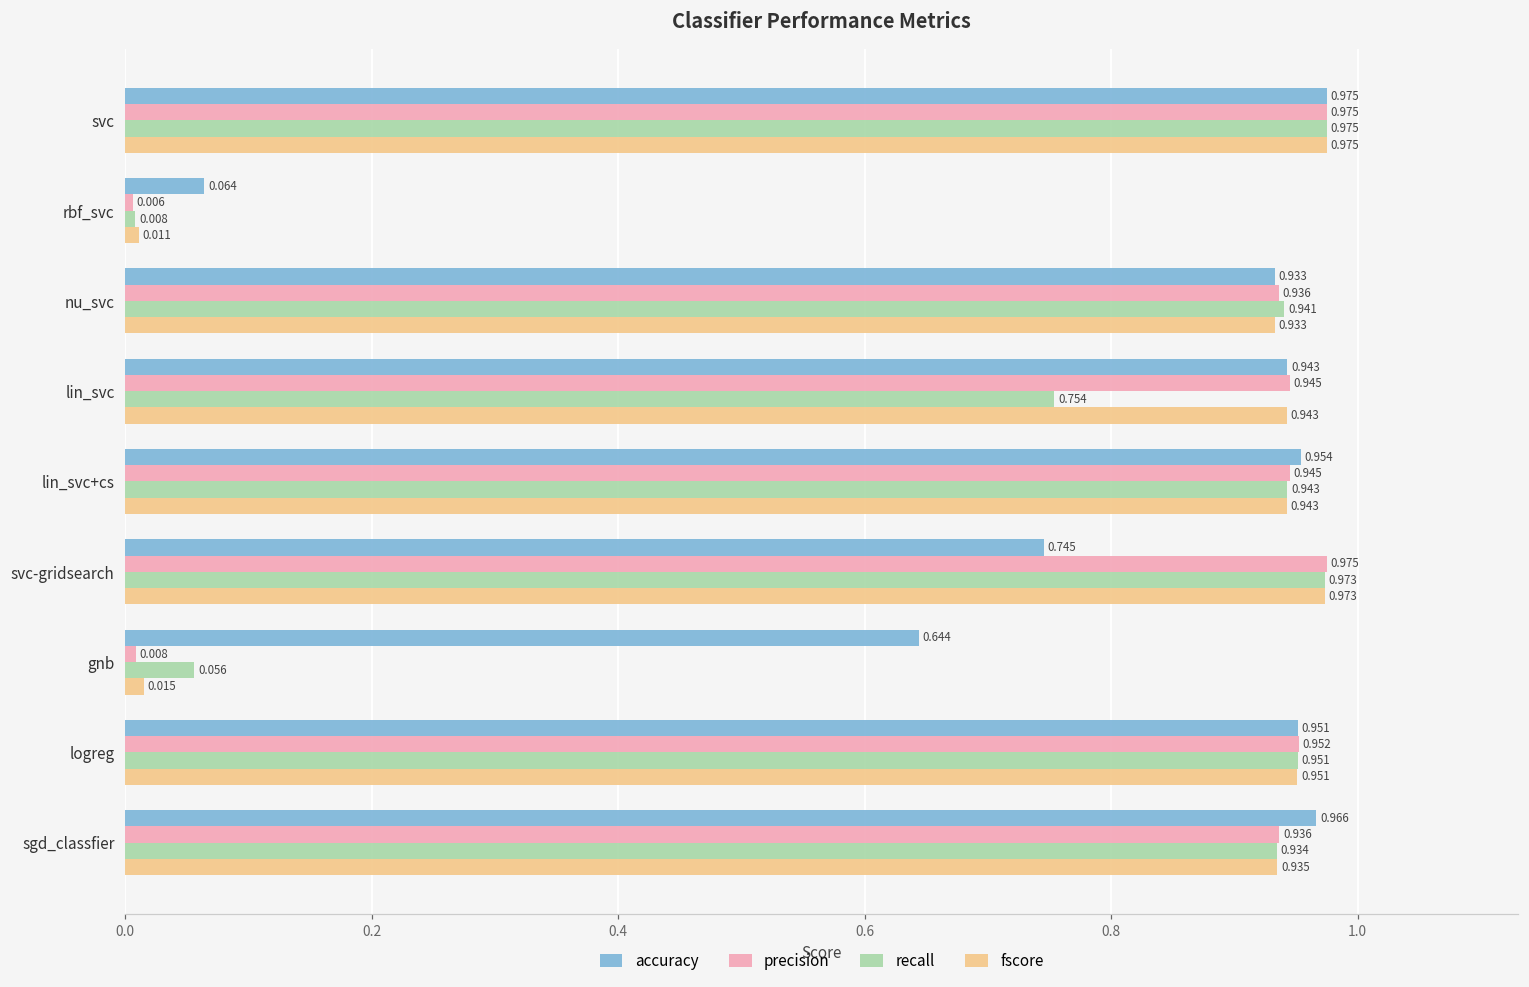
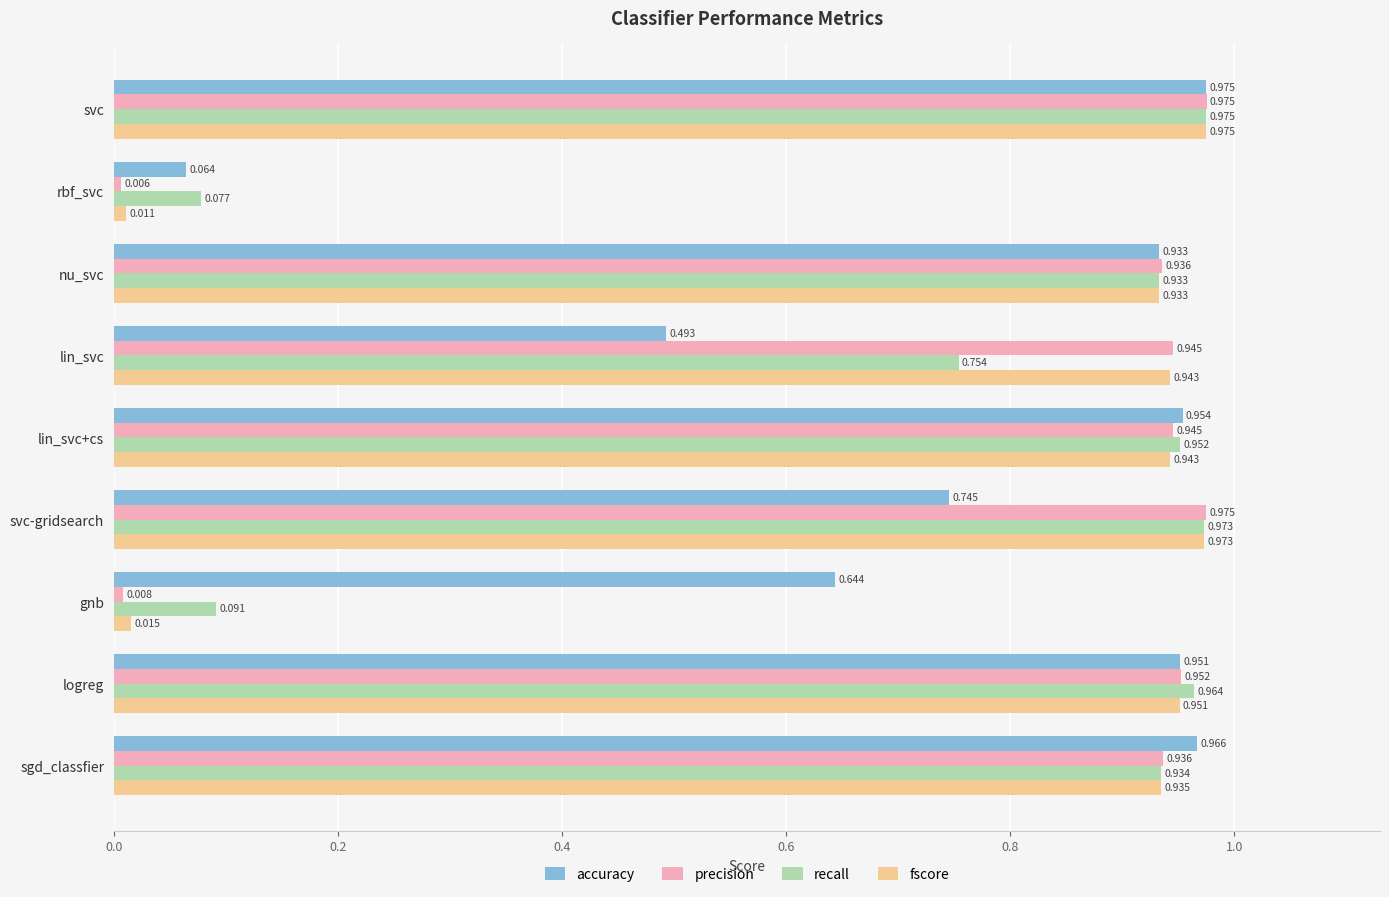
  {
    "accuracy": {
      "svc": 0.975,
      "rbf_svc": 0.064,
      "nu_svc": 0.933,
-     "lin_svc": 0.943,
+     "lin_svc": 0.493,
      "lin_svc+cs": 0.954,
      "svc-gridsearch": 0.745,
      "gnb": 0.644,
      "logreg": 0.951,
      "sgd_classfier": 0.966
    },
    "recall": {
      "svc": 0.975,
-     "rbf_svc": 0.008,
-     "nu_svc": 0.941,
+     "rbf_svc": 0.077,
+     "nu_svc": 0.933,
      "lin_svc": 0.754,
-     "lin_svc+cs": 0.943,
+     "lin_svc+cs": 0.952,
      "svc-gridsearch": 0.973,
-     "gnb": 0.056,
-     "logreg": 0.951,
+     "gnb": 0.091,
+     "logreg": 0.964,
      "sgd_classfier": 0.934
    }
  }
